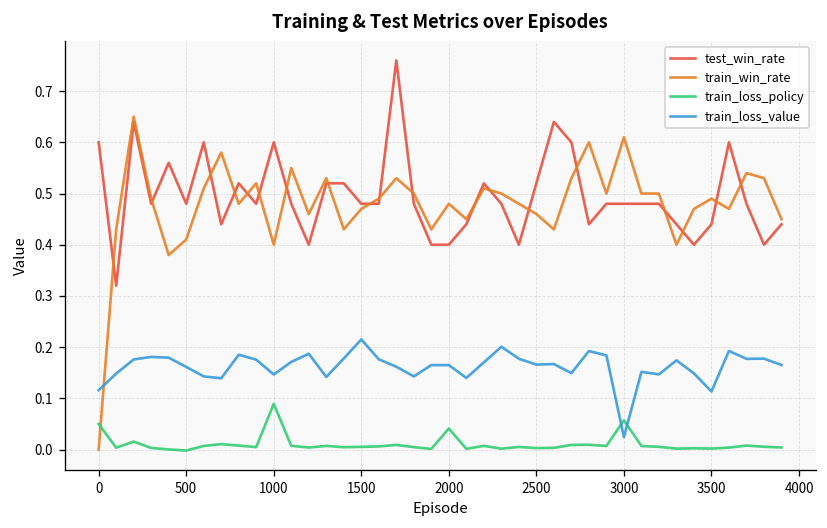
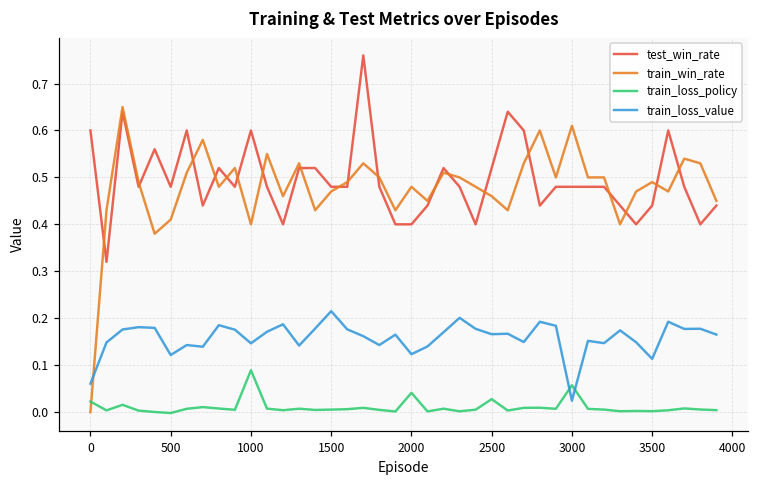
  {
    "train_loss_policy": {
-     "0": 0.05,
+     "0": 0.02,
      "500": 0.00,
      "1000": 0.09,
      "1500": 0.01,
      "2000": 0.04,
-     "2500": 0.00,
+     "2500": 0.03,
      "3000": 0.06,
      "3500": 0.00
    },
    "train_loss_value": {
-     "0": 0.12,
-     "500": 0.16,
+     "0": 0.06,
+     "500": 0.12,
      "1000": 0.15,
      "1500": 0.22,
-     "2000": 0.16,
+     "2000": 0.12,
      "2500": 0.17,
      "3000": 0.02,
      "3500": 0.11
    }
  }
